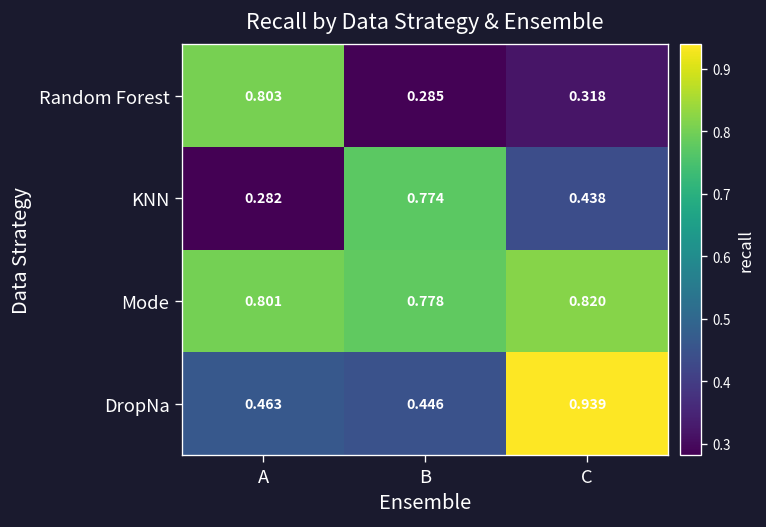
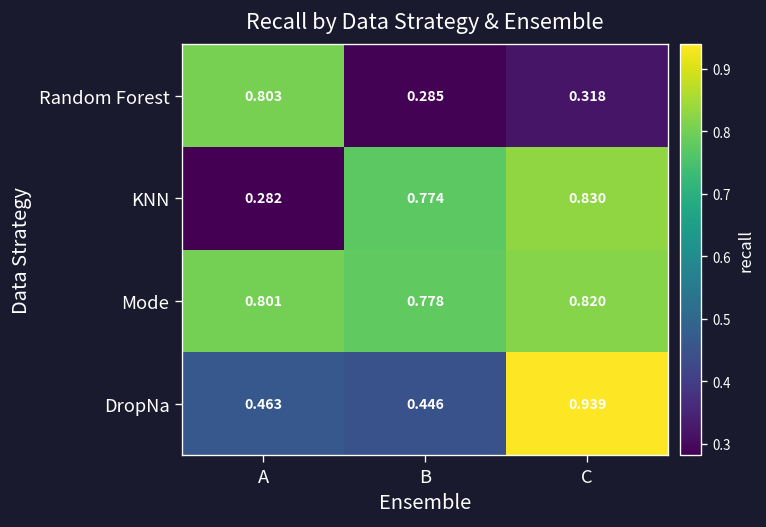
  {
    "Random Forest": {
      "A": 0.803,
      "B": 0.285,
      "C": 0.318
    },
    "KNN": {
      "A": 0.282,
      "B": 0.774,
-     "C": 0.438
+     "C": 0.830
    },
    "Mode": {
      "A": 0.801,
      "B": 0.778,
      "C": 0.820
    },
    "DropNa": {
      "A": 0.463,
      "B": 0.446,
      "C": 0.939
    }
  }
